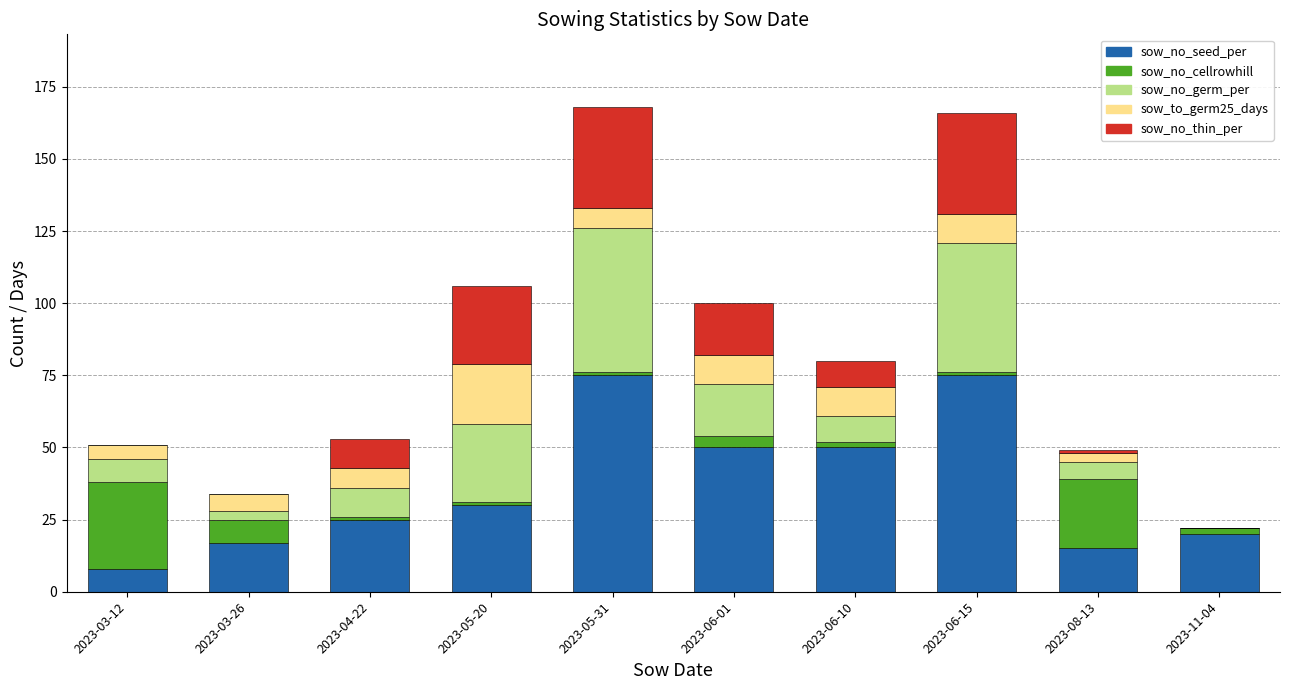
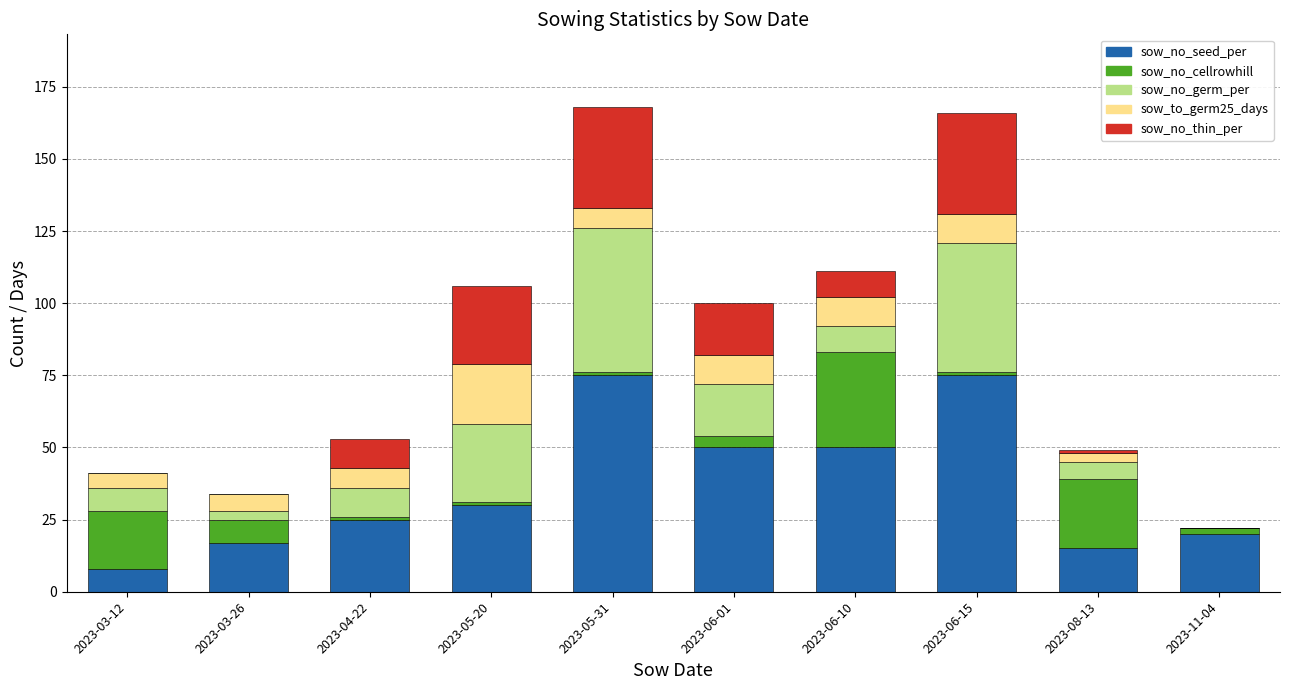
  {
    "sow_no_seed_per": {
      "2023-03-12": 8,
      "2023-03-26": 17,
      "2023-04-22": 25,
      "2023-05-20": 30,
      "2023-05-31": 75,
      "2023-06-01": 50,
      "2023-06-10": 50,
      "2023-06-15": 75,
      "2023-08-13": 15,
      "2023-11-04": 20
    },
    "sow_no_cellrowhill": {
-     "2023-03-12": 30,
+     "2023-03-12": 20,
      "2023-03-26": 8,
      "2023-04-22": 1,
      "2023-05-20": 1,
      "2023-05-31": 1,
      "2023-06-01": 4,
-     "2023-06-10": 2,
+     "2023-06-10": 33,
      "2023-06-15": 1,
      "2023-08-13": 24,
      "2023-11-04": 2
    },
    "sow_no_germ_per": {
      "2023-03-12": 8,
      "2023-03-26": 3,
      "2023-04-22": 10,
      "2023-05-20": 27,
      "2023-05-31": 50,
      "2023-06-01": 18,
      "2023-06-10": 9,
      "2023-06-15": 45,
      "2023-08-13": 6,
      "2023-11-04": 0
    },
    "sow_to_germ25_days": {
      "2023-03-12": 5,
      "2023-03-26": 6,
      "2023-04-22": 7,
      "2023-05-20": 21,
      "2023-05-31": 7,
      "2023-06-01": 10,
      "2023-06-10": 10,
      "2023-06-15": 10,
      "2023-08-13": 3,
      "2023-11-04": 0
    },
    "sow_no_thin_per": {
      "2023-03-12": 0,
      "2023-03-26": 0,
      "2023-04-22": 10,
      "2023-05-20": 27,
      "2023-05-31": 35,
      "2023-06-01": 18,
      "2023-06-10": 9,
      "2023-06-15": 35,
      "2023-08-13": 1,
      "2023-11-04": 0
    }
  }
